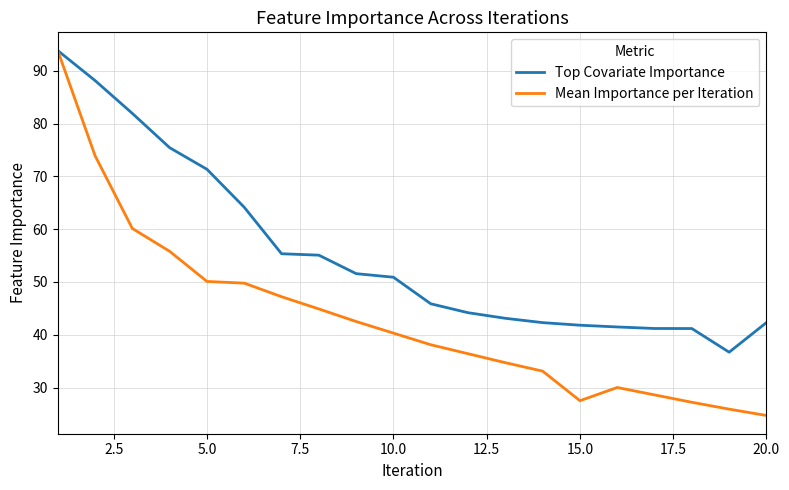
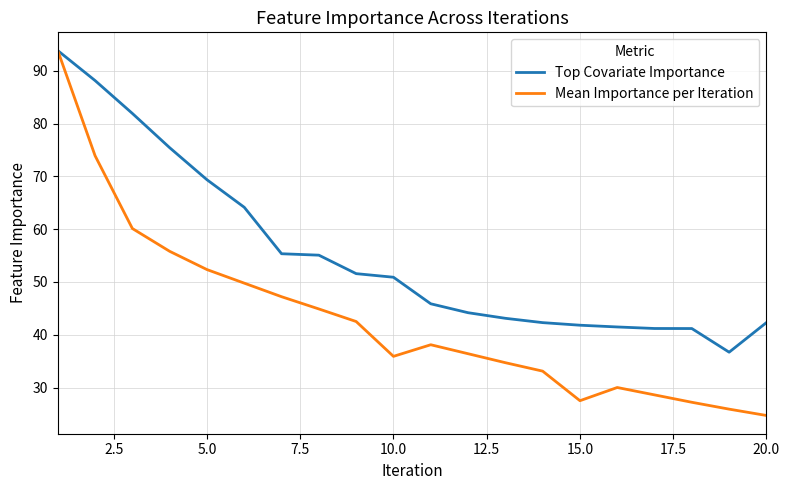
  {
    "Top Covariate Importance": {
-     "5.0": 71,
+     "5.0": 69,
      "10.0": 51,
      "15.0": 42,
      "20.0": 42
    },
    "Mean Importance per Iteration": {
-     "5.0": 50,
-     "10.0": 40,
+     "5.0": 52,
+     "10.0": 36,
      "15.0": 28,
      "20.0": 25
    }
  }
